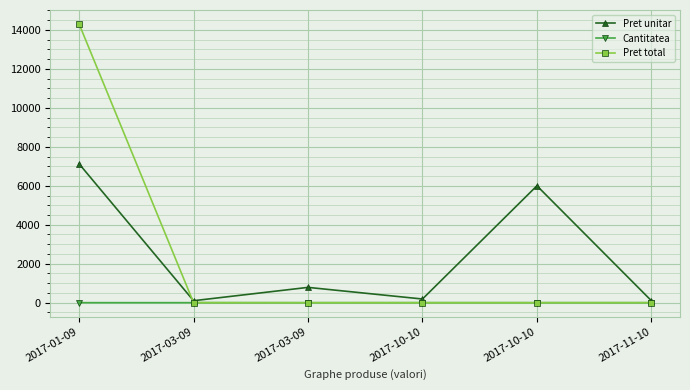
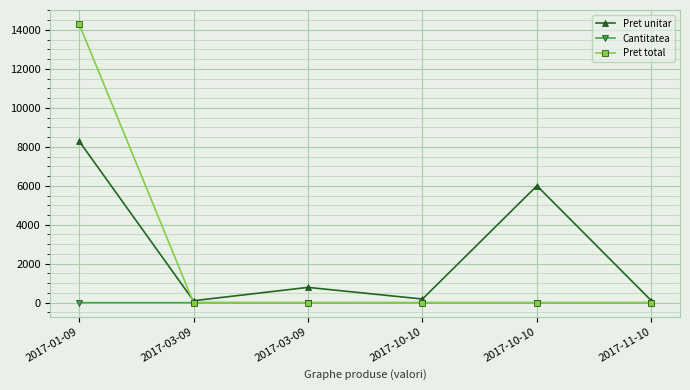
  {
    "Pret unitar": {
-     "2017-01-09": 7100
+     "2017-01-09": 8300
    },
    "Cantitatea": {
      "2017-01-09": 0
    },
    "Pret total": {
      "2017-01-09": 14300
    }
  }
